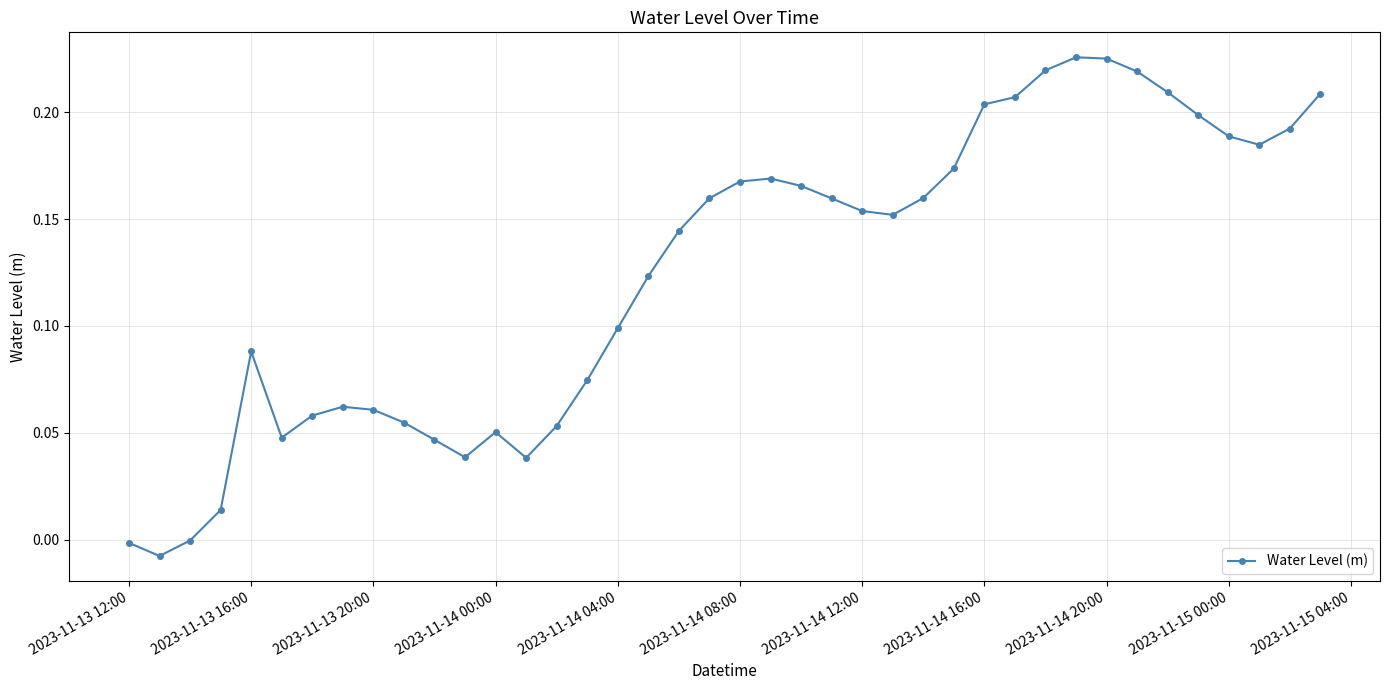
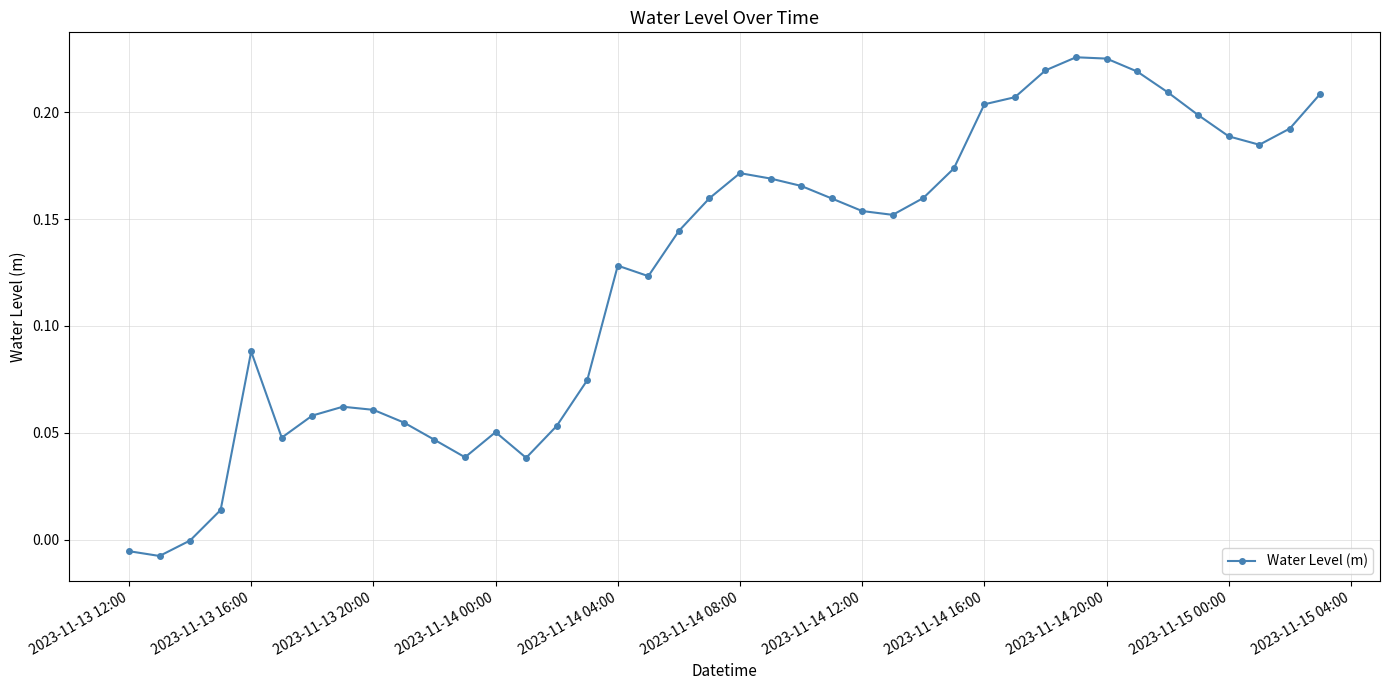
  {
-   "2023-11-13 12:00": -0.002,
+   "2023-11-13 12:00": -0.005,
    "2023-11-13 16:00": 0.088,
    "2023-11-13 20:00": 0.061,
    "2023-11-14 00:00": 0.050,
-   "2023-11-14 04:00": 0.099,
-   "2023-11-14 08:00": 0.168,
+   "2023-11-14 04:00": 0.128,
+   "2023-11-14 08:00": 0.171,
    "2023-11-14 12:00": 0.154,
    "2023-11-14 16:00": 0.204,
    "2023-11-14 20:00": 0.225,
    "2023-11-15 00:00": 0.189
  }
